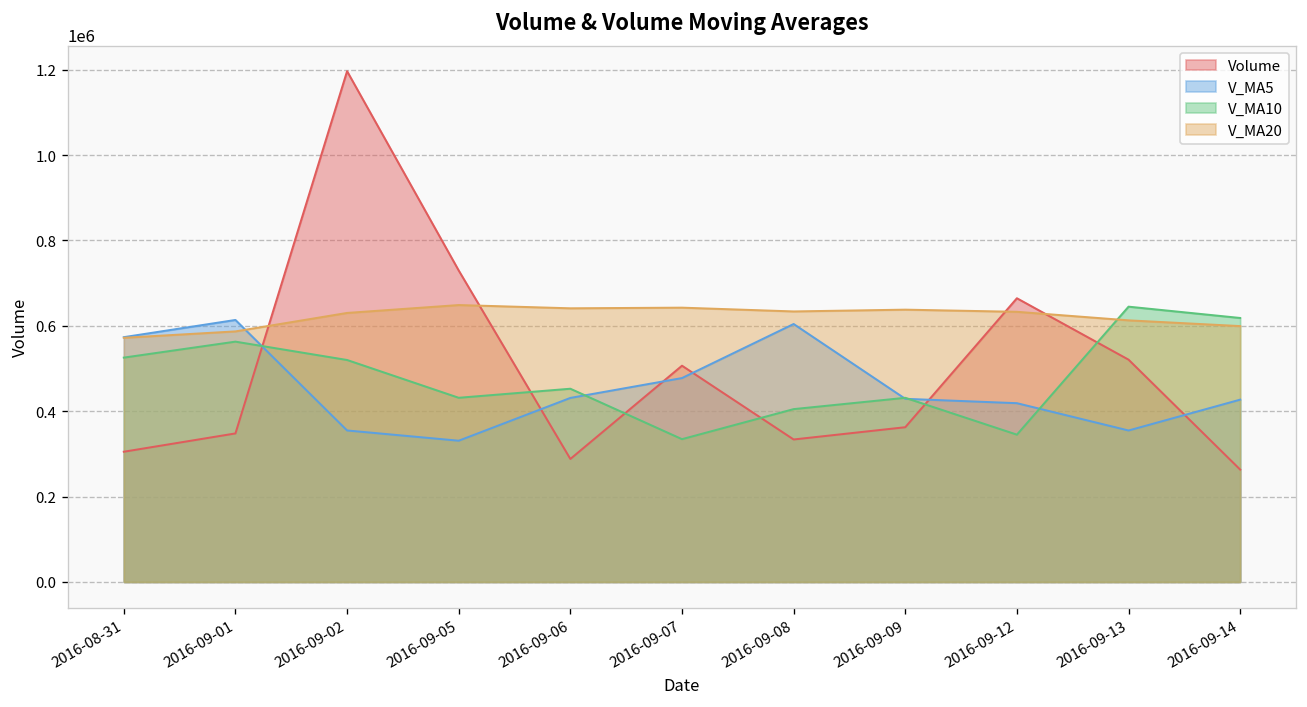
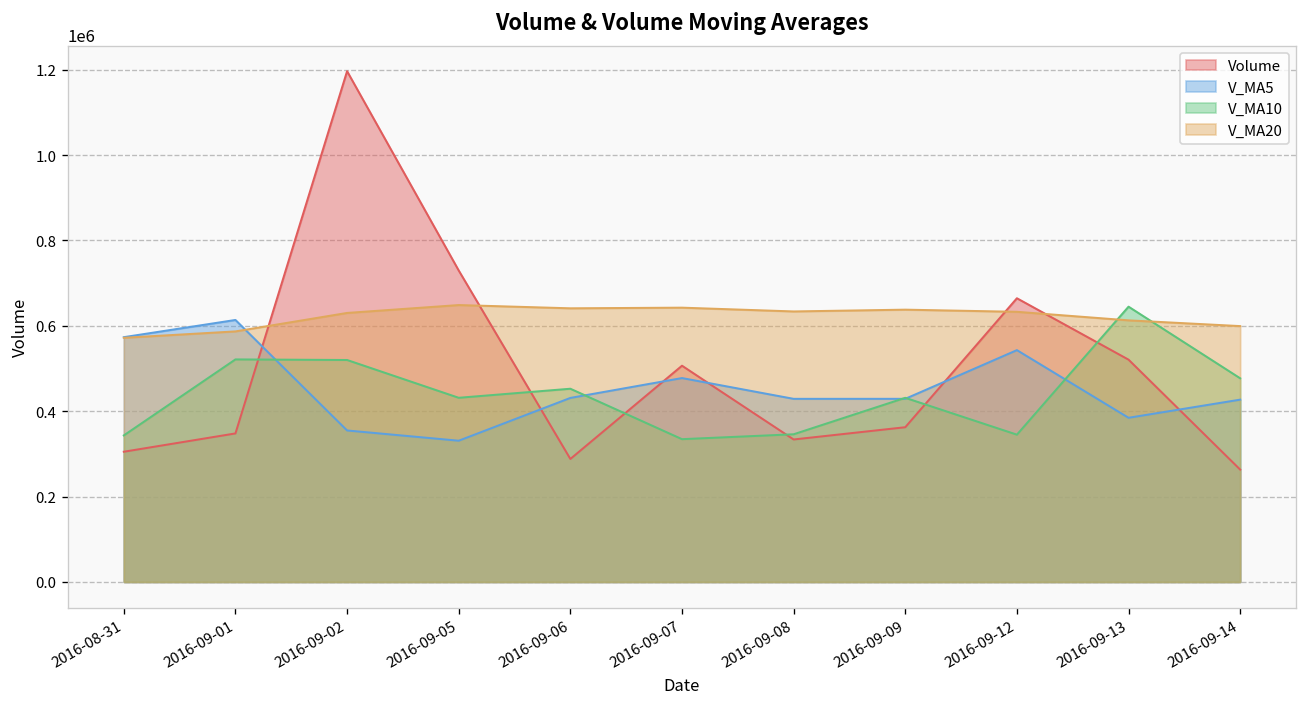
  {
    "V_MA5": {
      "2016-09-01": 610000,
      "2016-09-02": 350000,
      "2016-09-05": 330000,
      "2016-09-06": 430000,
      "2016-09-07": 480000,
-     "2016-09-08": 600000,
-     "2016-09-12": 420000,
-     "2016-09-13": 350000,
+     "2016-09-08": 430000,
+     "2016-09-12": 540000,
+     "2016-09-13": 380000,
      "2016-09-14": 430000
    },
    "V_MA10": {
-     "2016-08-31": 530000,
-     "2016-09-01": 560000,
+     "2016-08-31": 340000,
+     "2016-09-01": 520000,
      "2016-09-02": 520000,
      "2016-09-05": 430000,
      "2016-09-06": 450000,
      "2016-09-07": 330000,
-     "2016-09-08": 400000,
+     "2016-09-08": 350000,
      "2016-09-12": 350000,
      "2016-09-13": 640000,
-     "2016-09-14": 620000
+     "2016-09-14": 480000
    }
  }
